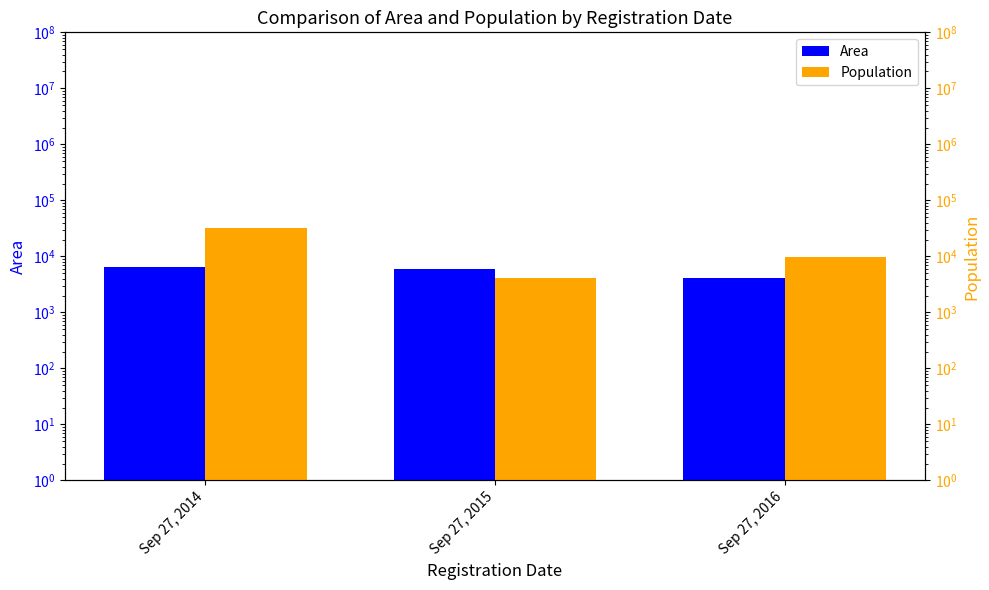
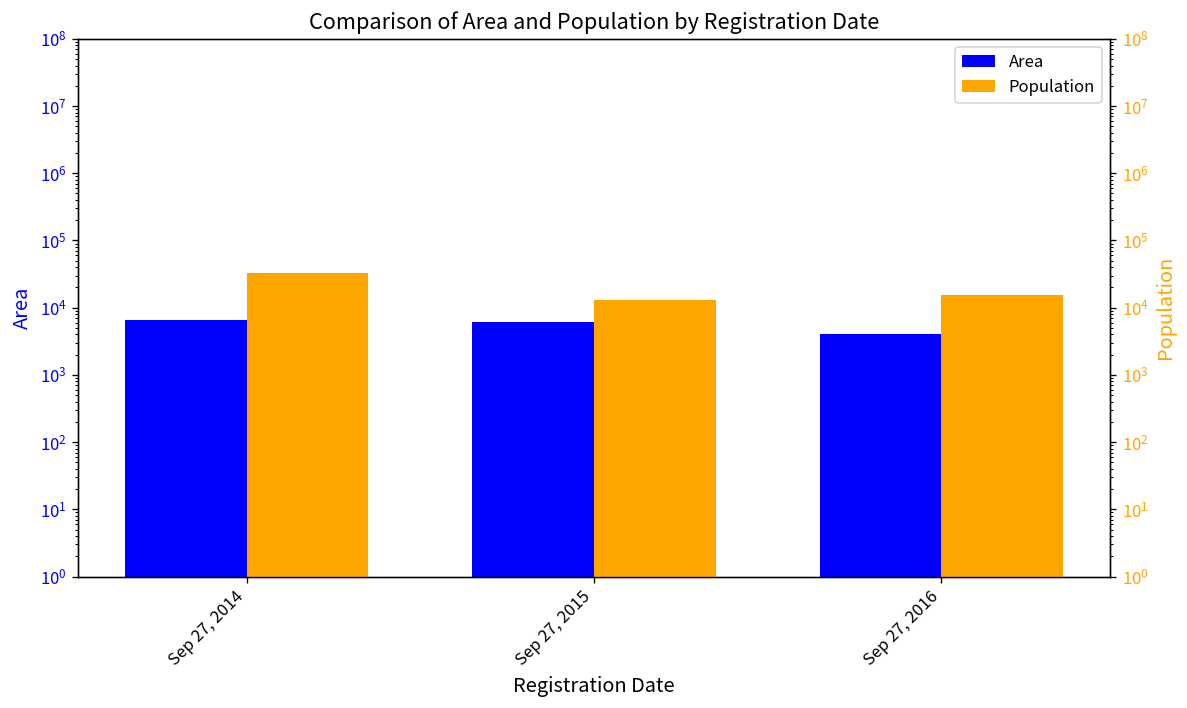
  {
    "Area": {
      "Sep 27, 2014": 7000,
      "Sep 27, 2015": 6000,
      "Sep 27, 2016": 4000
    },
    "Population": {
      "Sep 27, 2014": 30000,
-     "Sep 27, 2015": 4000,
-     "Sep 27, 2016": 10000
+     "Sep 27, 2015": 13000,
+     "Sep 27, 2016": 15000
    }
  }
